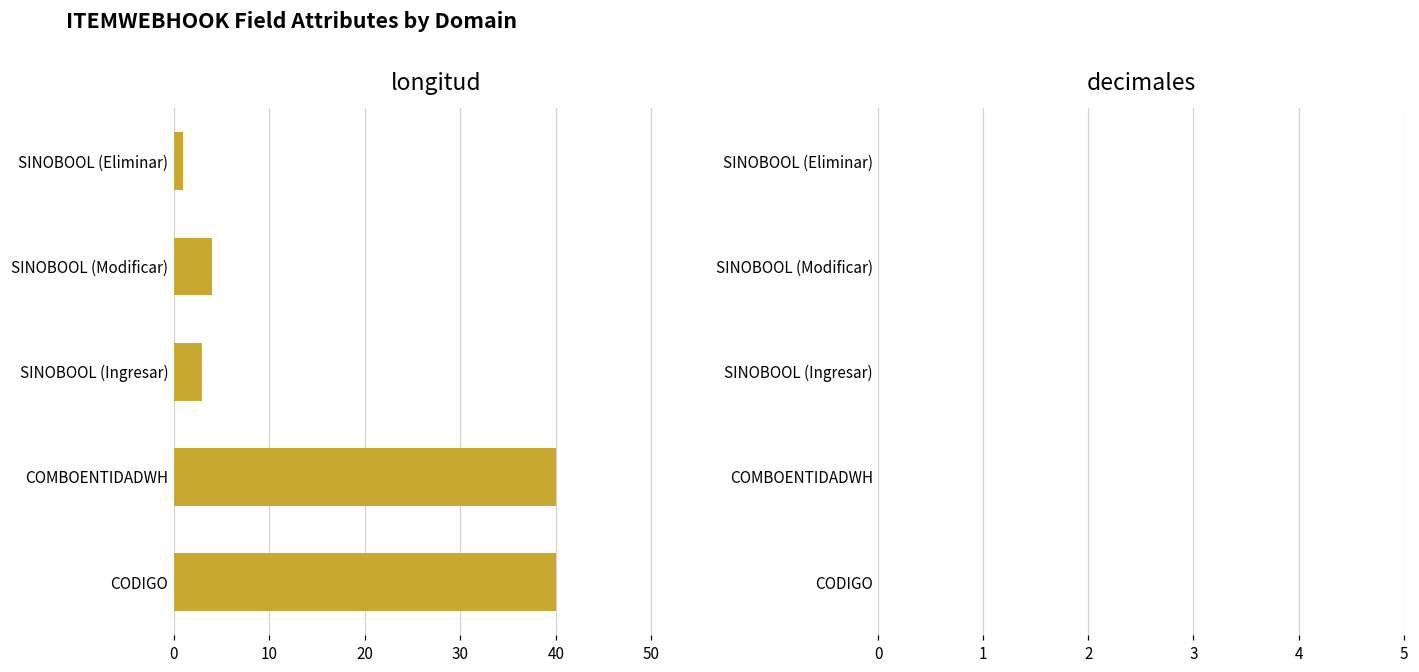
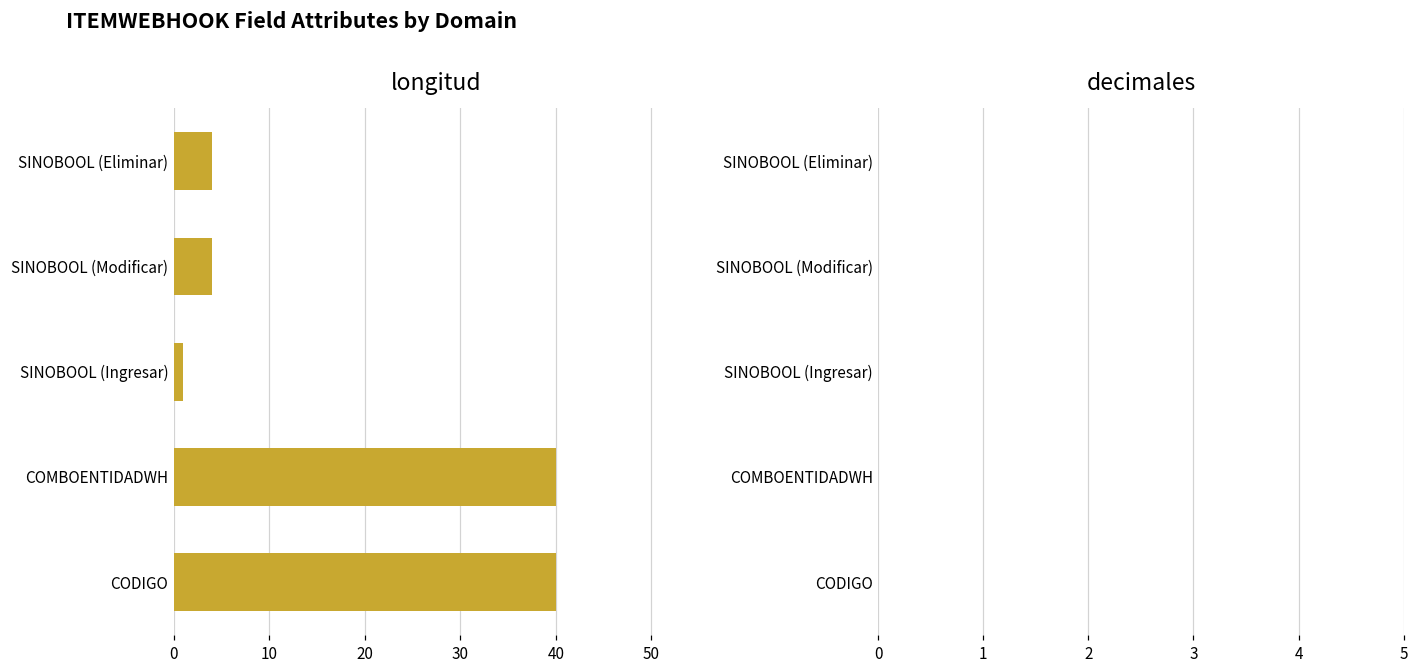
  {
    "longitud": {
-     "SINOBOOL (Eliminar)": 1,
+     "SINOBOOL (Eliminar)": 4,
      "SINOBOOL (Modificar)": 4,
-     "SINOBOOL (Ingresar)": 3,
+     "SINOBOOL (Ingresar)": 1,
      "COMBOENTIDADWH": 40,
      "CODIGO": 40
    },
    "decimales": {
      "SINOBOOL (Eliminar)": 0.0,
      "SINOBOOL (Modificar)": 0.0,
      "SINOBOOL (Ingresar)": 0.0,
      "COMBOENTIDADWH": 0.0,
      "CODIGO": 0.0
    }
  }
